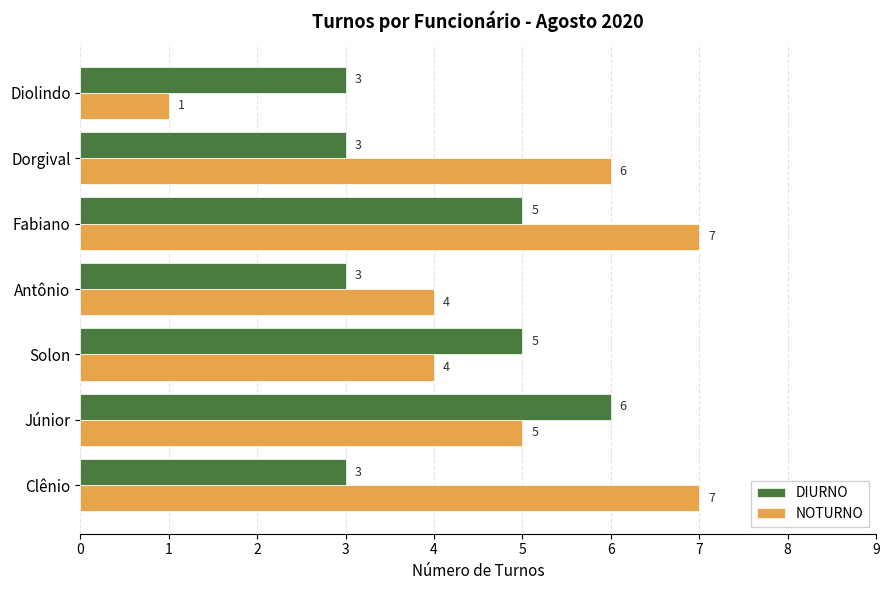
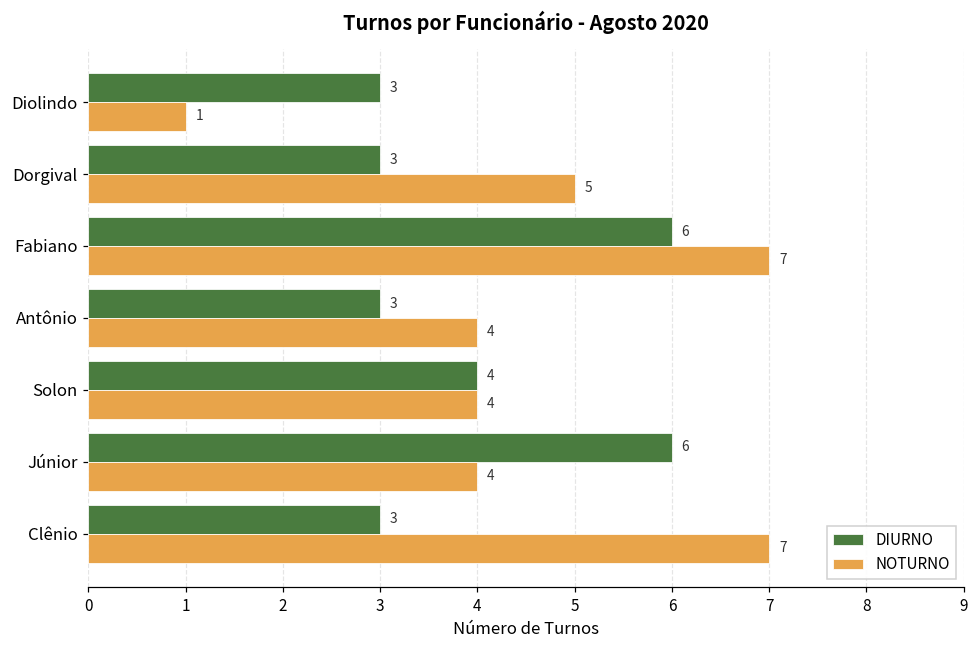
  {
    "DIURNO": {
      "Diolindo": 3,
      "Dorgival": 3,
-     "Fabiano": 5,
+     "Fabiano": 6,
      "Antônio": 3,
-     "Solon": 5,
+     "Solon": 4,
      "Júnior": 6,
      "Clênio": 3
    },
    "NOTURNO": {
      "Diolindo": 1,
-     "Dorgival": 6,
+     "Dorgival": 5,
      "Fabiano": 7,
      "Antônio": 4,
      "Solon": 4,
-     "Júnior": 5,
+     "Júnior": 4,
      "Clênio": 7
    }
  }
